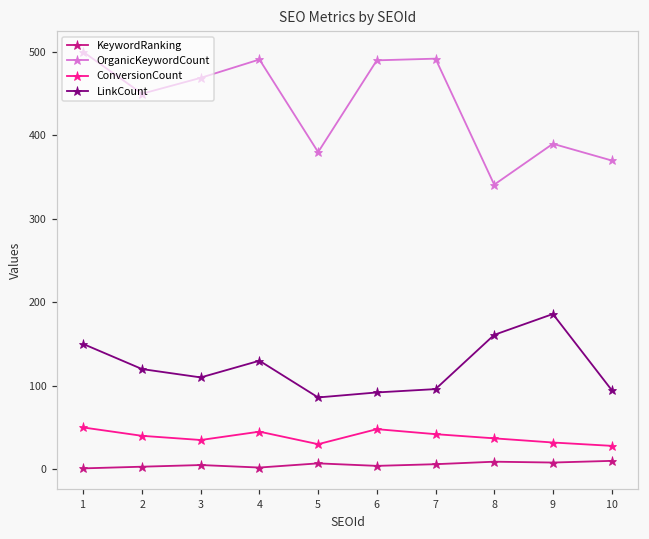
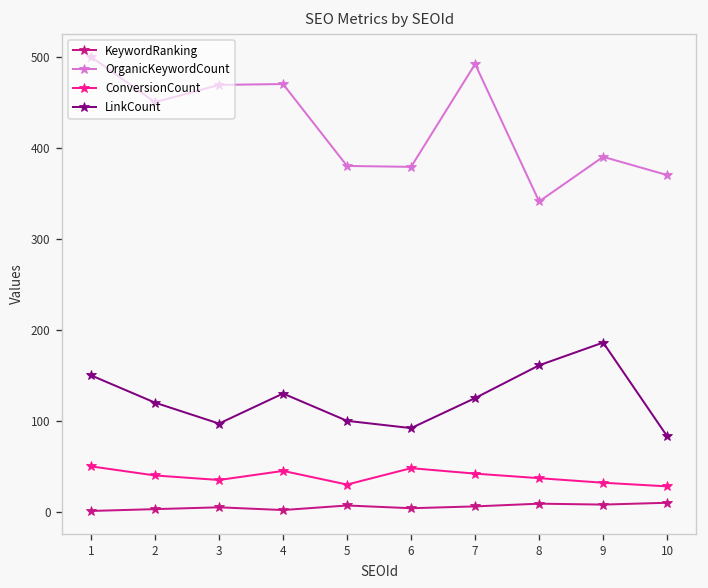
  {
    "OrganicKeywordCount": {
-     "4": 490,
+     "4": 470,
      "5": 380,
-     "6": 490,
+     "6": 380,
      "7": 490,
      "8": 340,
      "9": 390,
      "10": 370
    },
    "LinkCount": {
      "1": 150,
      "2": 120,
-     "3": 110,
+     "3": 100,
      "4": 130,
-     "5": 90,
+     "5": 100,
      "6": 90,
-     "7": 100,
+     "7": 130,
      "8": 160,
      "9": 190,
-     "10": 100
+     "10": 80
    }
  }
